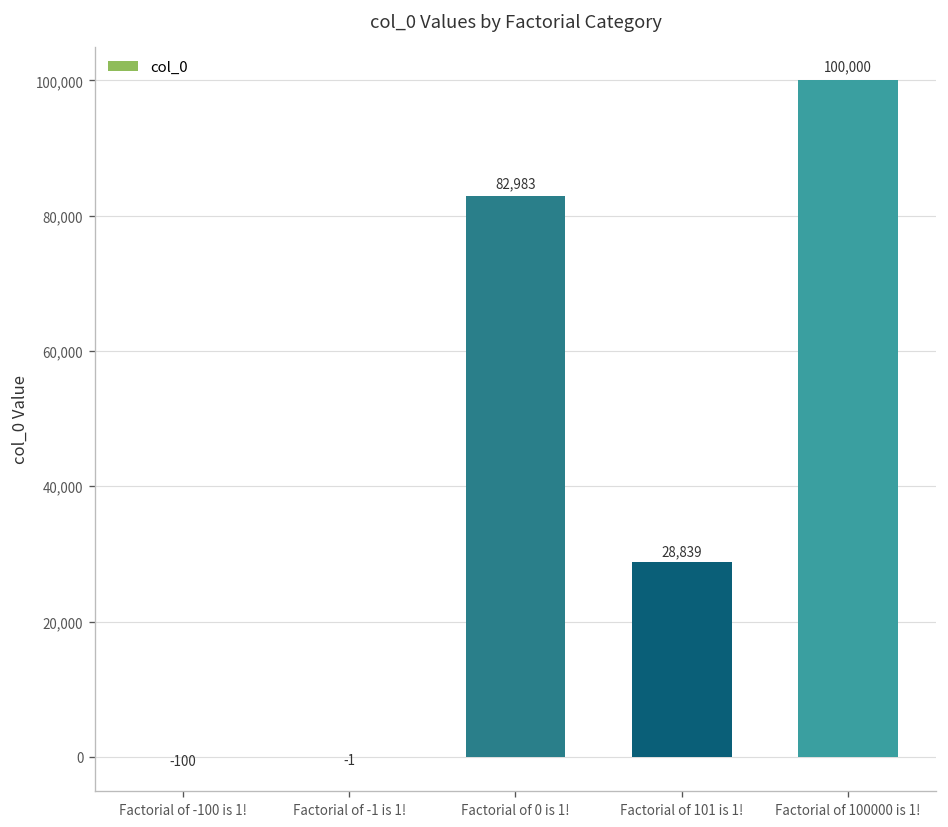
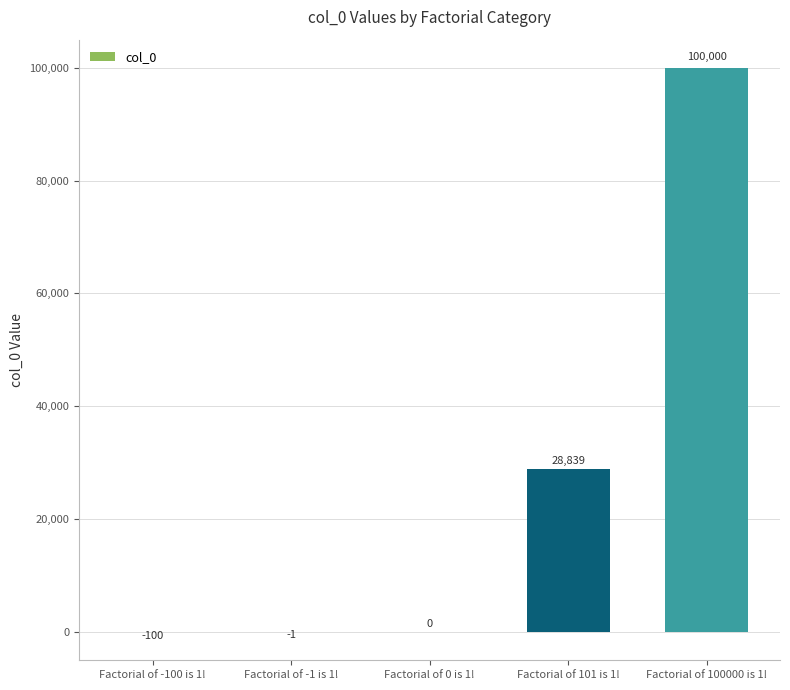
  {
    "Factorial of -100 is 1!": "-100",
    "Factorial of -1 is 1!": "-1",
-   "Factorial of 0 is 1!": "82,983",
+   "Factorial of 0 is 1!": "0",
    "Factorial of 101 is 1!": "28,839",
    "Factorial of 100000 is 1!": "100,000"
  }
